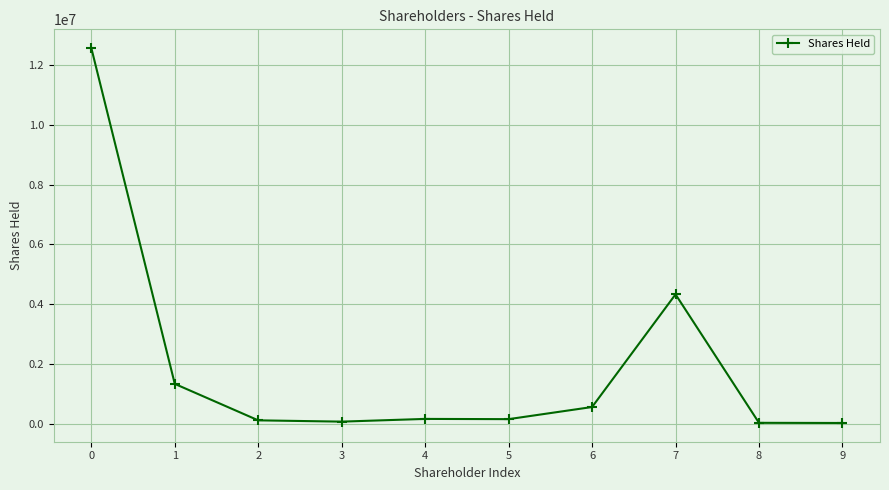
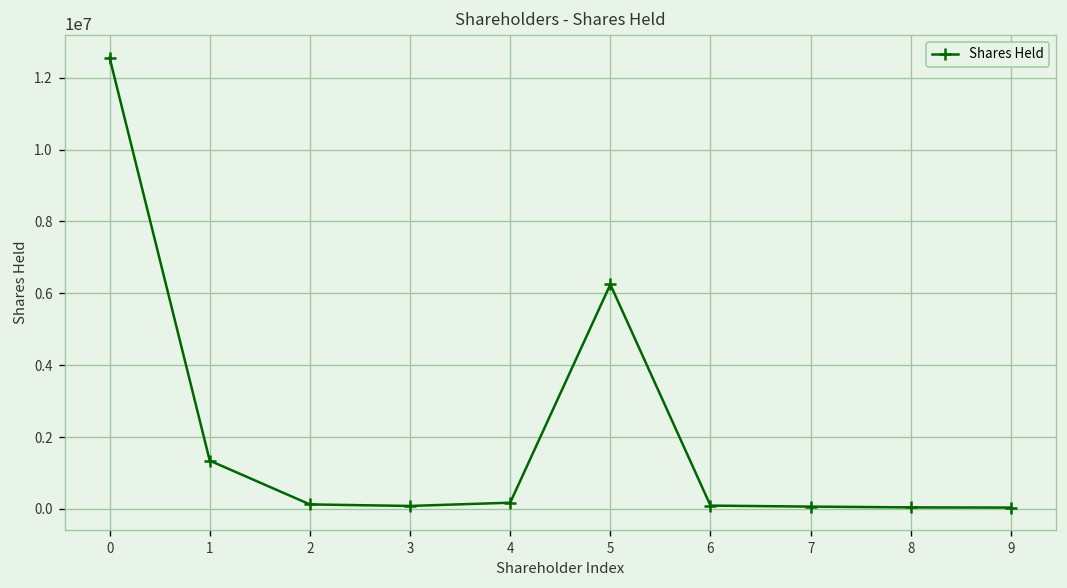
  {
    "0": 12600000,
    "1": 1300000,
    "2": 100000,
    "3": 100000,
    "4": 200000,
-   "5": 200000,
-   "6": 600000,
-   "7": 4300000,
+   "5": 6200000,
+   "6": 100000,
+   "7": 100000,
    "8": 0,
    "9": 0
  }
